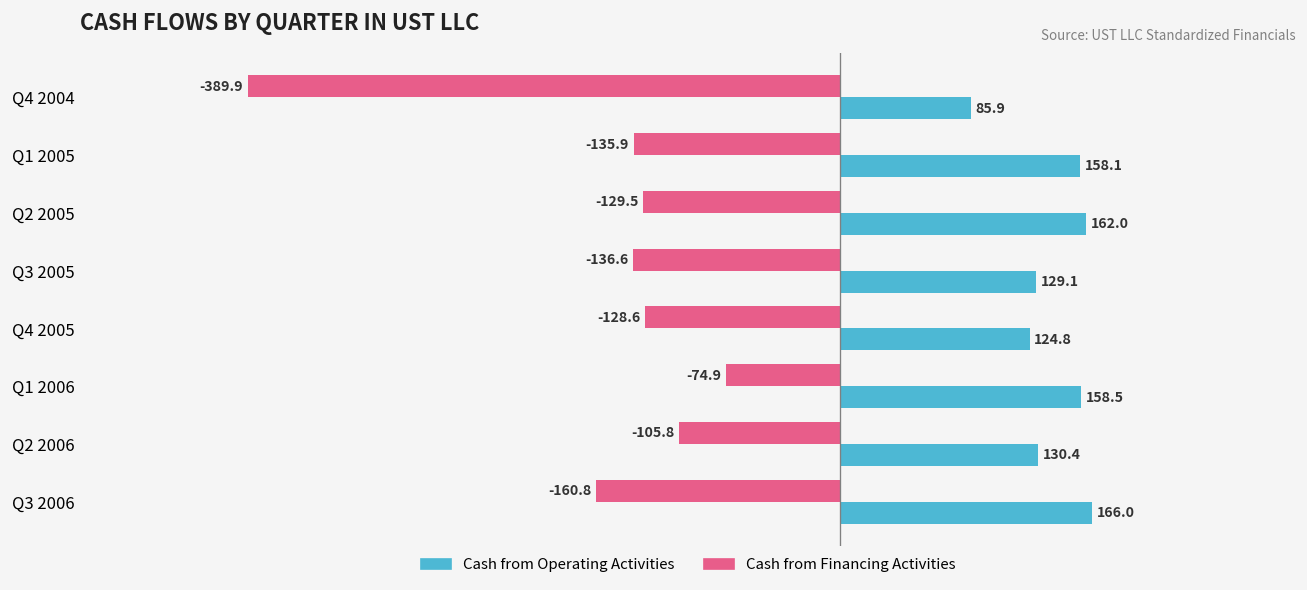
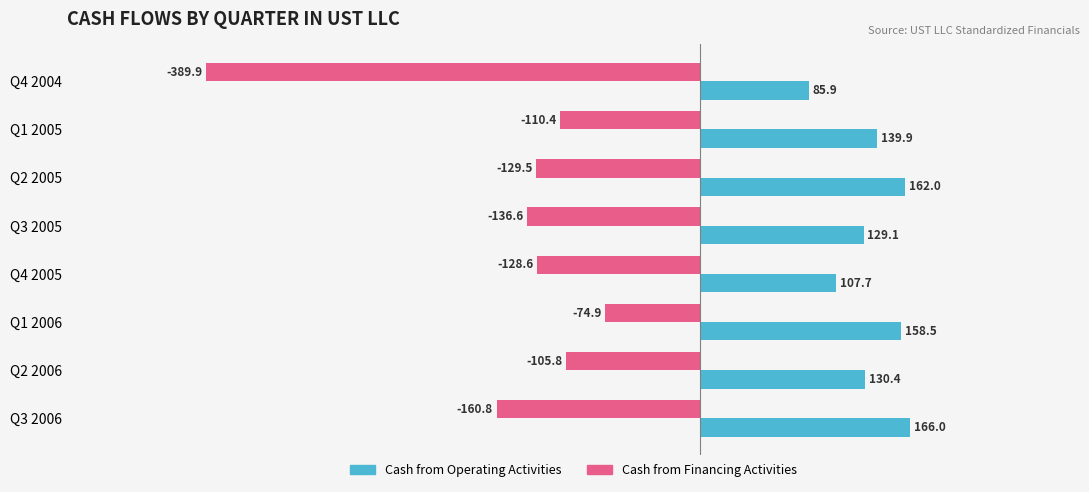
  {
    "Cash from Operating Activities": {
      "Q4 2004": 85.9,
-     "Q1 2005": 158.1,
+     "Q1 2005": 139.9,
      "Q2 2005": 162.0,
      "Q3 2005": 129.1,
-     "Q4 2005": 124.8,
+     "Q4 2005": 107.7,
      "Q1 2006": 158.5,
      "Q2 2006": 130.4,
      "Q3 2006": 166.0
    },
    "Cash from Financing Activities": {
      "Q4 2004": -389.9,
-     "Q1 2005": -135.9,
+     "Q1 2005": -110.4,
      "Q2 2005": -129.5,
      "Q3 2005": -136.6,
      "Q4 2005": -128.6,
      "Q1 2006": -74.9,
      "Q2 2006": -105.8,
      "Q3 2006": -160.8
    }
  }
